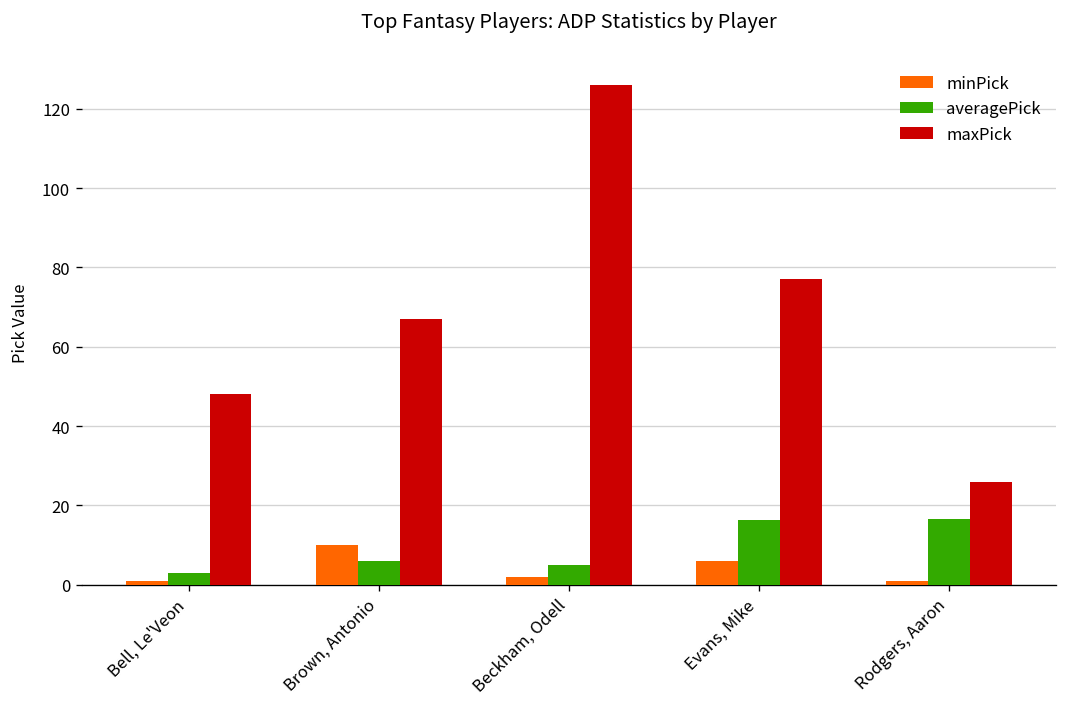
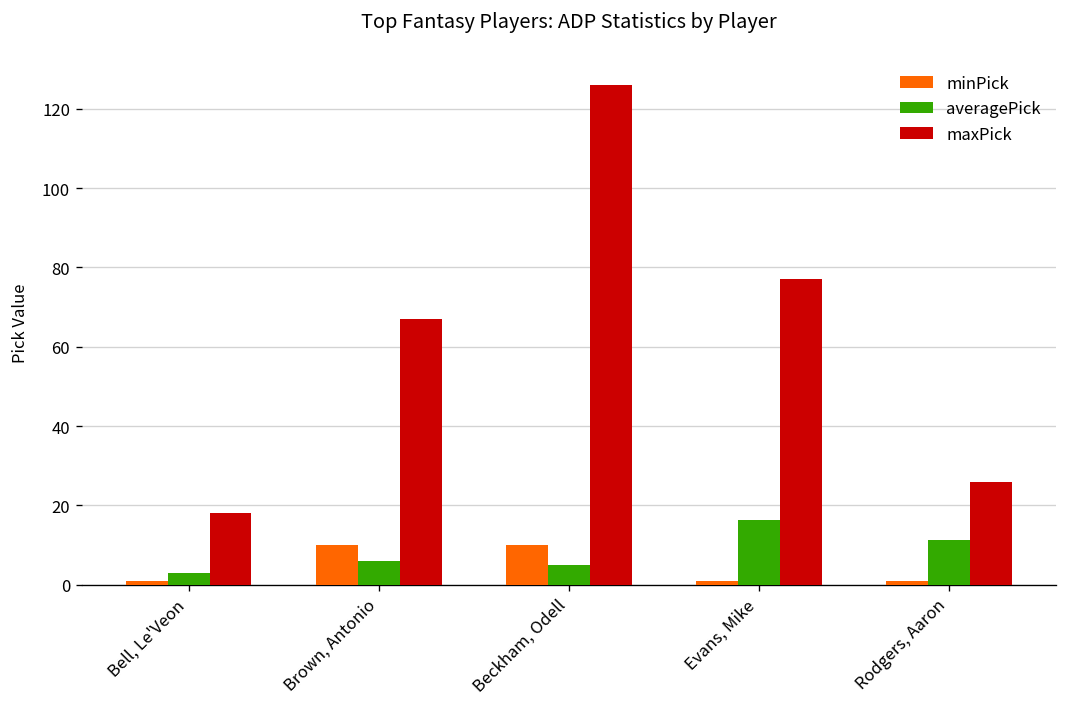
  {
    "minPick": {
      "Bell, Le'Veon": 1,
      "Brown, Antonio": 10,
-     "Beckham, Odell": 2,
-     "Evans, Mike": 6,
+     "Beckham, Odell": 10,
+     "Evans, Mike": 1,
      "Rodgers, Aaron": 1
    },
    "averagePick": {
      "Bell, Le'Veon": 3,
      "Brown, Antonio": 6,
      "Beckham, Odell": 5,
      "Evans, Mike": 16,
-     "Rodgers, Aaron": 17
+     "Rodgers, Aaron": 11
    },
    "maxPick": {
-     "Bell, Le'Veon": 48,
+     "Bell, Le'Veon": 18,
      "Brown, Antonio": 67,
      "Beckham, Odell": 126,
      "Evans, Mike": 77,
      "Rodgers, Aaron": 26
    }
  }
